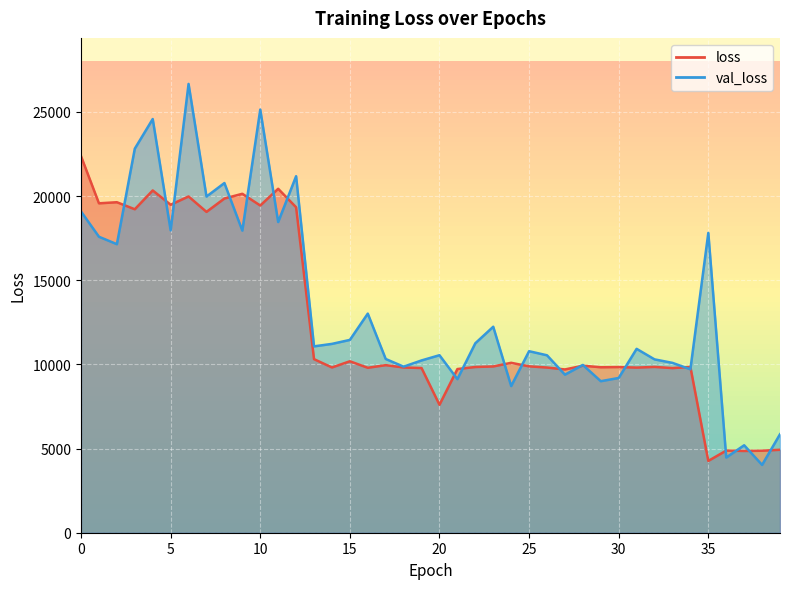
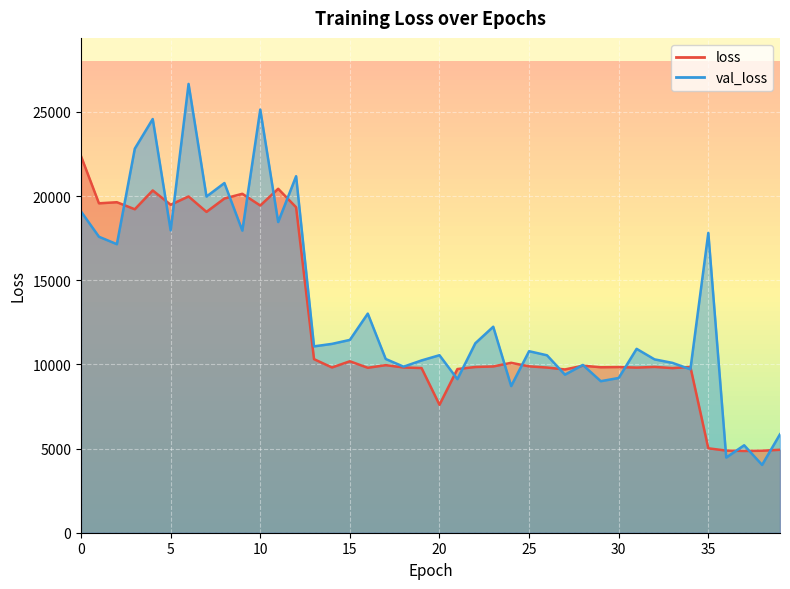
  {
    "loss": {
      "0": 22400,
      "5": 19500,
      "10": 19400,
      "15": 10200,
      "20": 7600,
      "25": 9900,
      "30": 9800,
-     "35": 4300
+     "35": 5000
    },
    "val_loss": {
      "0": 19100,
      "5": 18000,
      "10": 25100,
      "15": 11500,
      "20": 10500,
      "25": 10800,
      "30": 9200,
      "35": 17800
    }
  }
